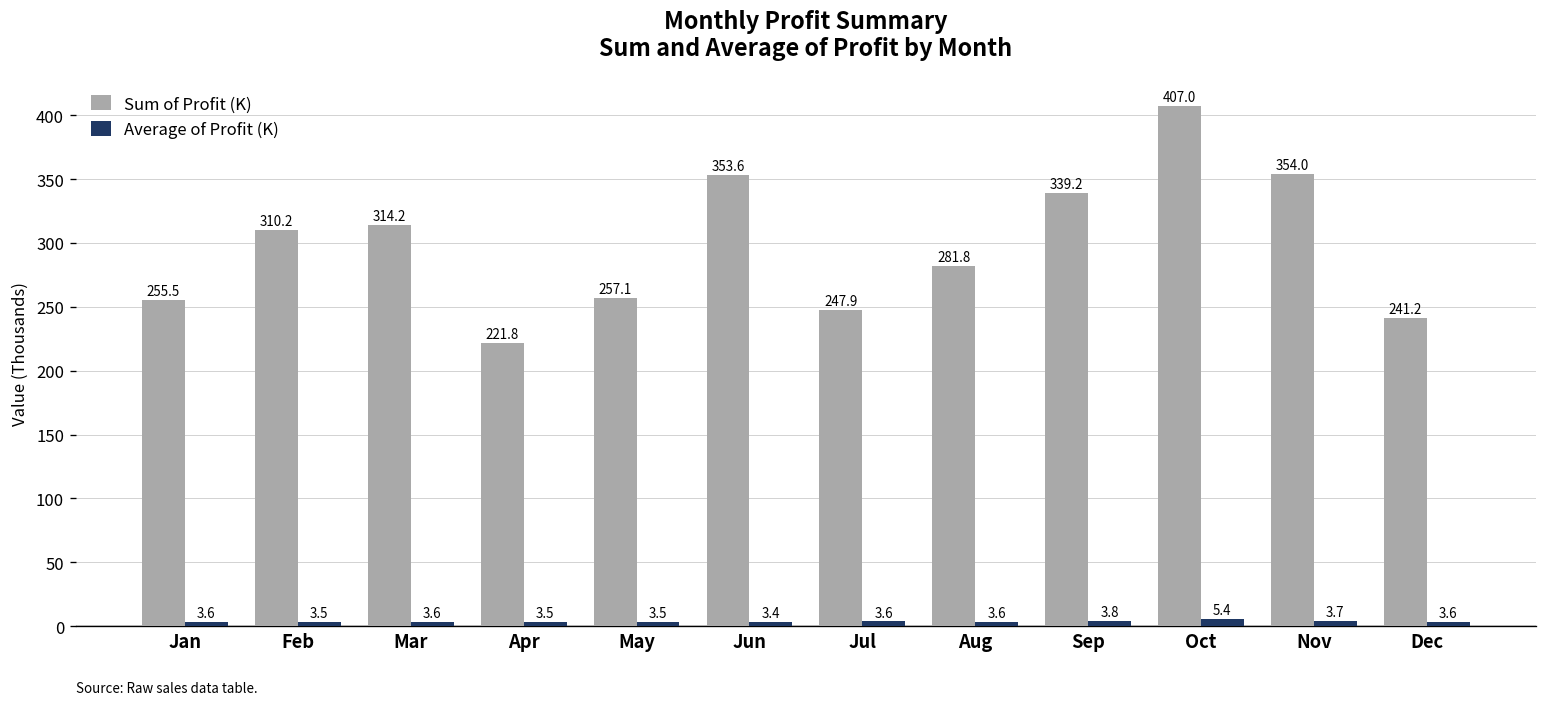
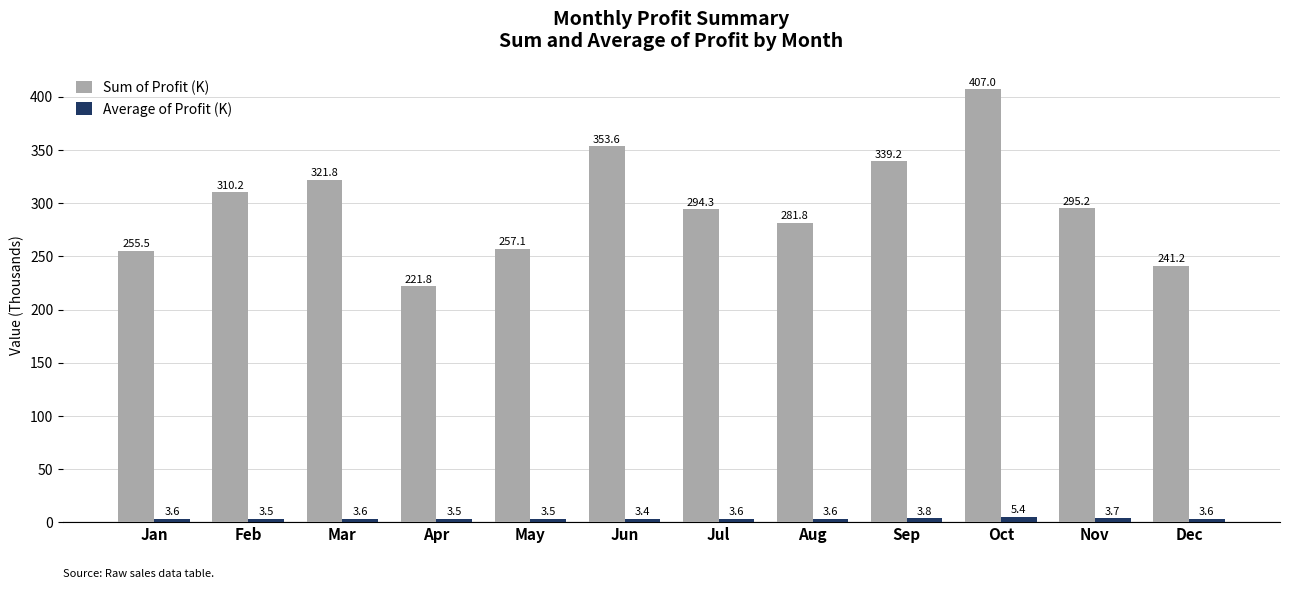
  {
    "Sum of Profit (K)": {
      "Jan": 255.5,
      "Feb": 310.2,
-     "Mar": 314.2,
+     "Mar": 321.8,
      "Apr": 221.8,
      "May": 257.1,
      "Jun": 353.6,
-     "Jul": 247.9,
+     "Jul": 294.3,
      "Aug": 281.8,
      "Sep": 339.2,
      "Oct": 407.0,
-     "Nov": 354.0,
+     "Nov": 295.2,
      "Dec": 241.2
    },
    "Average of Profit (K)": {
      "Jan": 3.6,
      "Feb": 3.5,
      "Mar": 3.6,
      "Apr": 3.5,
      "May": 3.5,
      "Jun": 3.4,
      "Jul": 3.6,
      "Aug": 3.6,
      "Sep": 3.8,
      "Oct": 5.4,
      "Nov": 3.7,
      "Dec": 3.6
    }
  }
